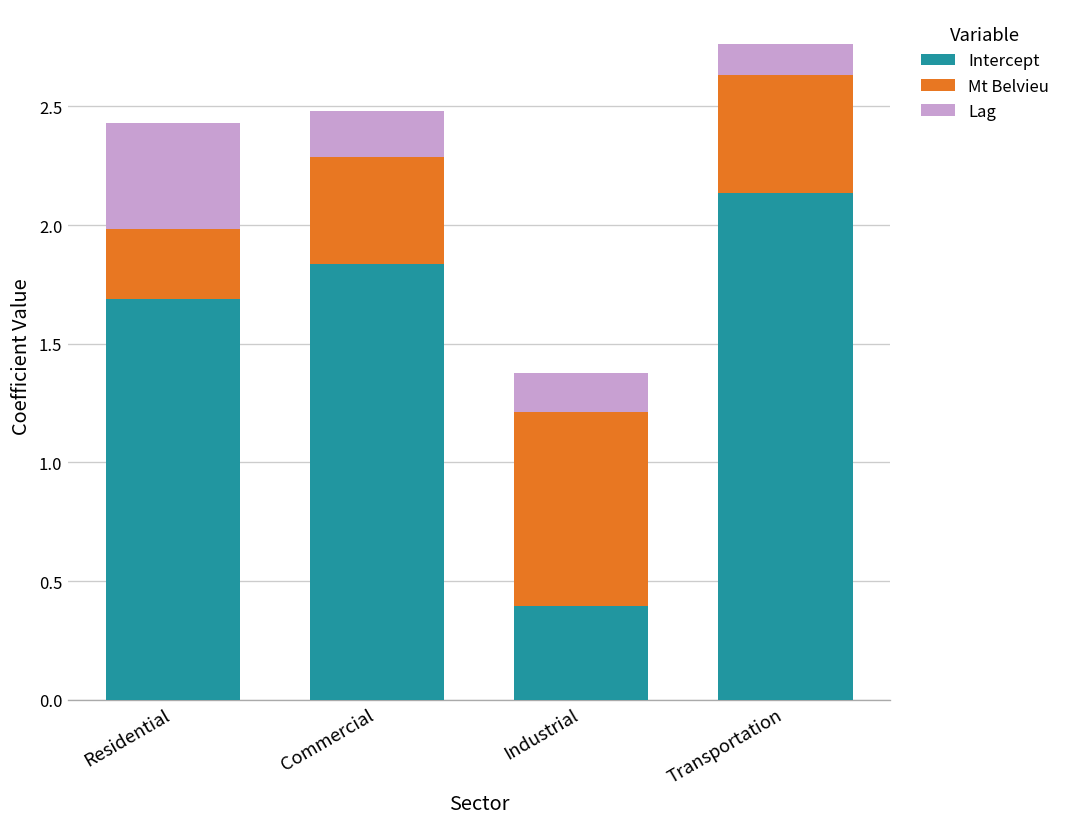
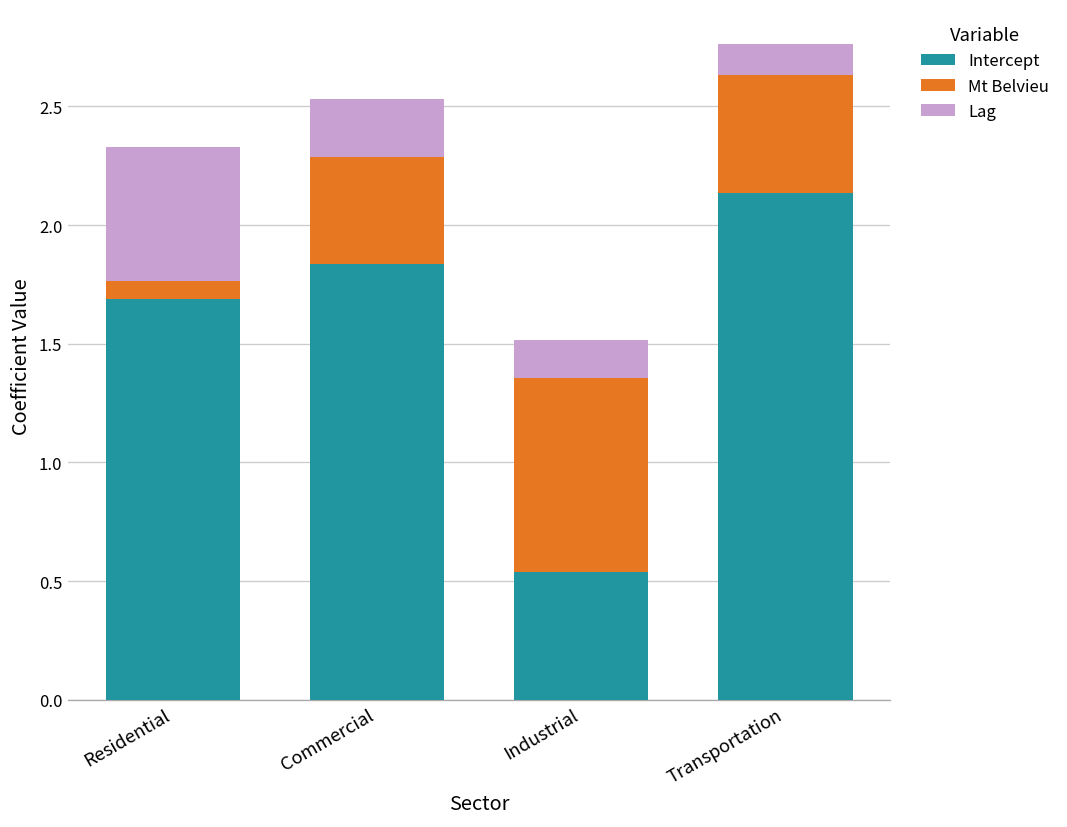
  {
    "Intercept": {
      "Residential": 1.69,
      "Commercial": 1.84,
-     "Industrial": 0.40,
+     "Industrial": 0.54,
      "Transportation": 2.14
    },
    "Mt Belvieu": {
-     "Residential": 0.29,
+     "Residential": 0.08,
      "Commercial": 0.45,
      "Industrial": 0.82,
      "Transportation": 0.50
    },
    "Lag": {
-     "Residential": 0.45,
-     "Commercial": 0.19,
+     "Residential": 0.56,
+     "Commercial": 0.24,
      "Industrial": 0.16,
      "Transportation": 0.13
    }
  }
